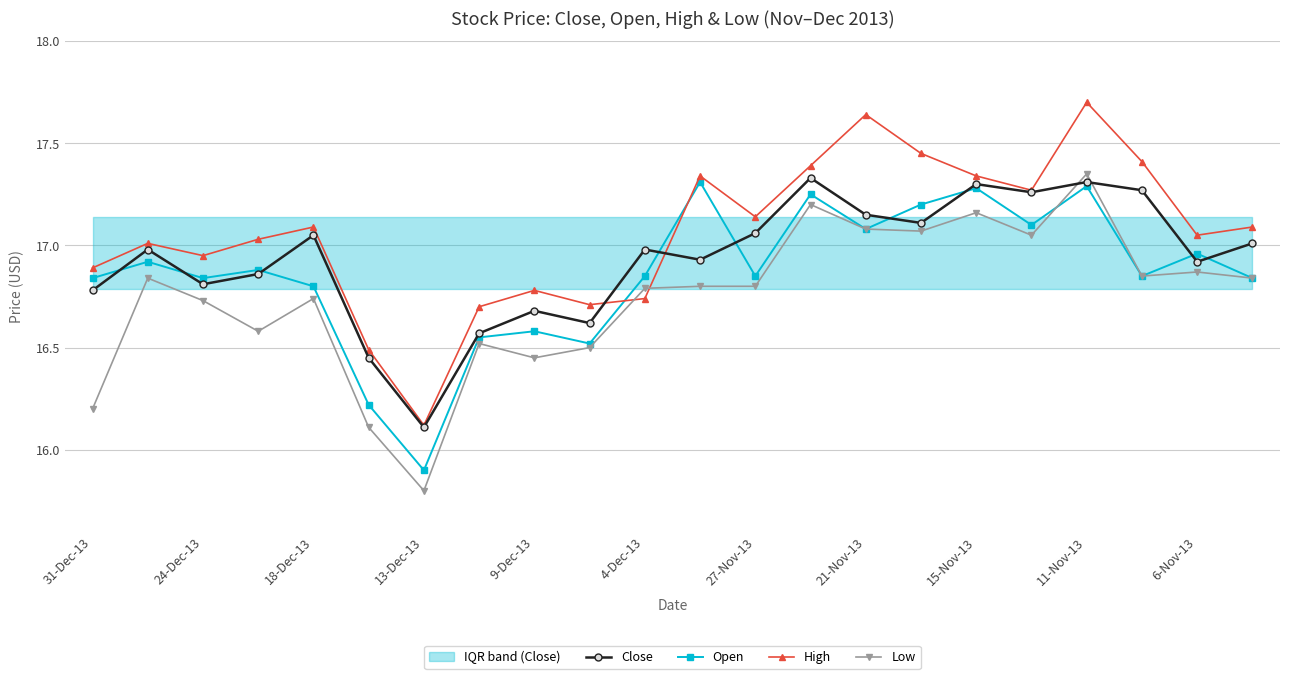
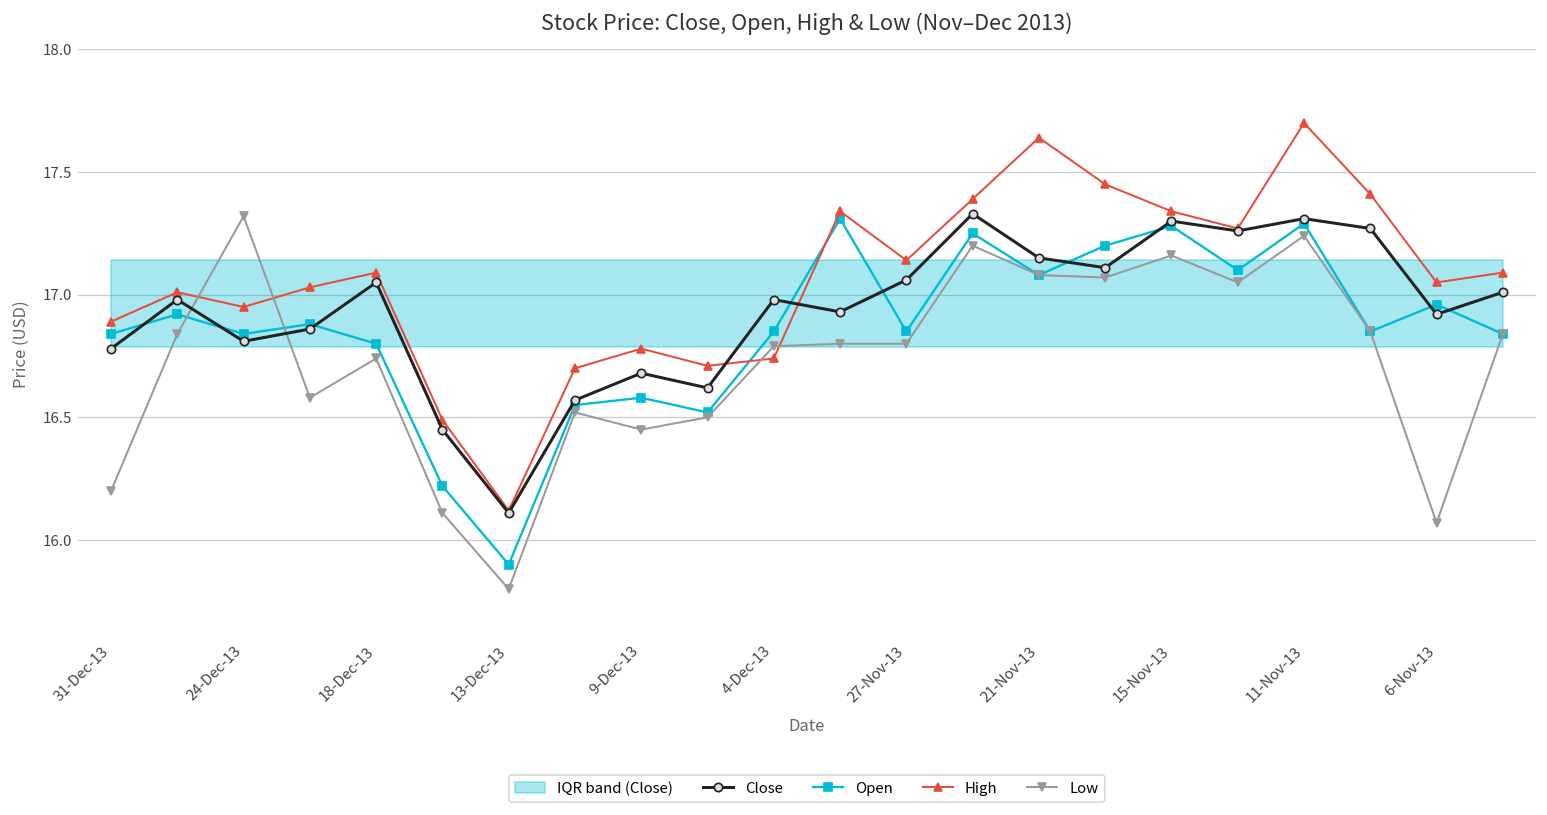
  {
    "Close": {
      "31-Dec-13": 16.78,
      "24-Dec-13": 16.81,
      "18-Dec-13": 17.05,
      "9-Dec-13": 16.68,
      "4-Dec-13": 16.98,
      "27-Nov-13": 17.06,
      "15-Nov-13": 17.30,
      "11-Nov-13": 17.31,
      "6-Nov-13": 16.92
    },
    "High": {
      "31-Dec-13": 16.89,
      "24-Dec-13": 16.95,
      "18-Dec-13": 17.09,
      "9-Dec-13": 16.78,
      "4-Dec-13": 16.74,
      "21-Nov-13": 17.64,
      "15-Nov-13": 17.34,
      "11-Nov-13": 17.70,
      "6-Nov-13": 17.05
    },
    "Low": {
      "31-Dec-13": 16.20,
-     "24-Dec-13": 16.73,
+     "24-Dec-13": 17.32,
      "18-Dec-13": 16.74,
      "13-Dec-13": 15.80,
      "9-Dec-13": 16.45,
      "4-Dec-13": 16.79,
      "27-Nov-13": 16.80,
      "15-Nov-13": 17.16,
-     "11-Nov-13": 17.35,
-     "6-Nov-13": 16.87
+     "11-Nov-13": 17.24,
+     "6-Nov-13": 16.07
    }
  }
